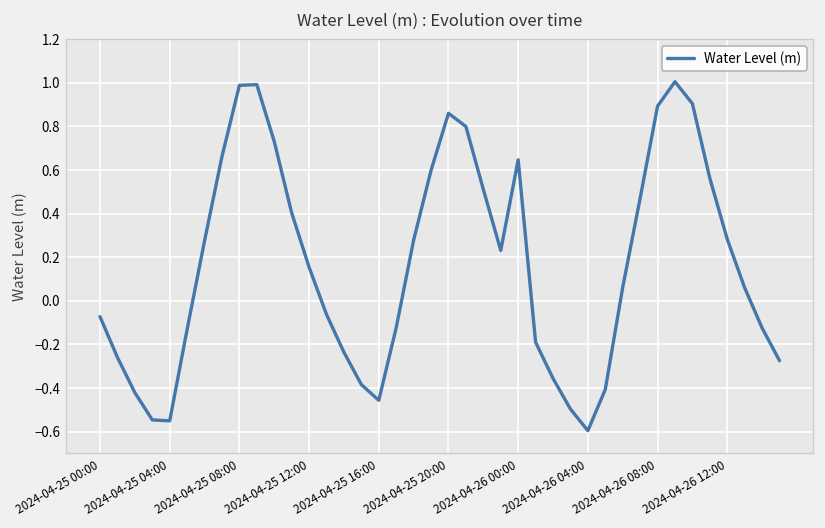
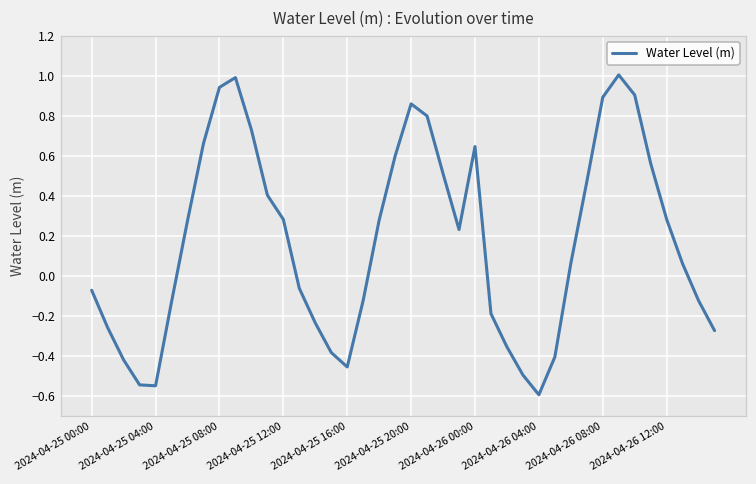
  {
    "2024-04-25 00:00": -0.07,
    "2024-04-25 04:00": -0.55,
-   "2024-04-25 08:00": 0.99,
-   "2024-04-25 12:00": 0.15,
+   "2024-04-25 08:00": 0.94,
+   "2024-04-25 12:00": 0.28,
    "2024-04-25 16:00": -0.46,
    "2024-04-25 20:00": 0.86,
    "2024-04-26 00:00": 0.65,
    "2024-04-26 04:00": -0.60,
    "2024-04-26 08:00": 0.89,
    "2024-04-26 12:00": 0.28
  }
